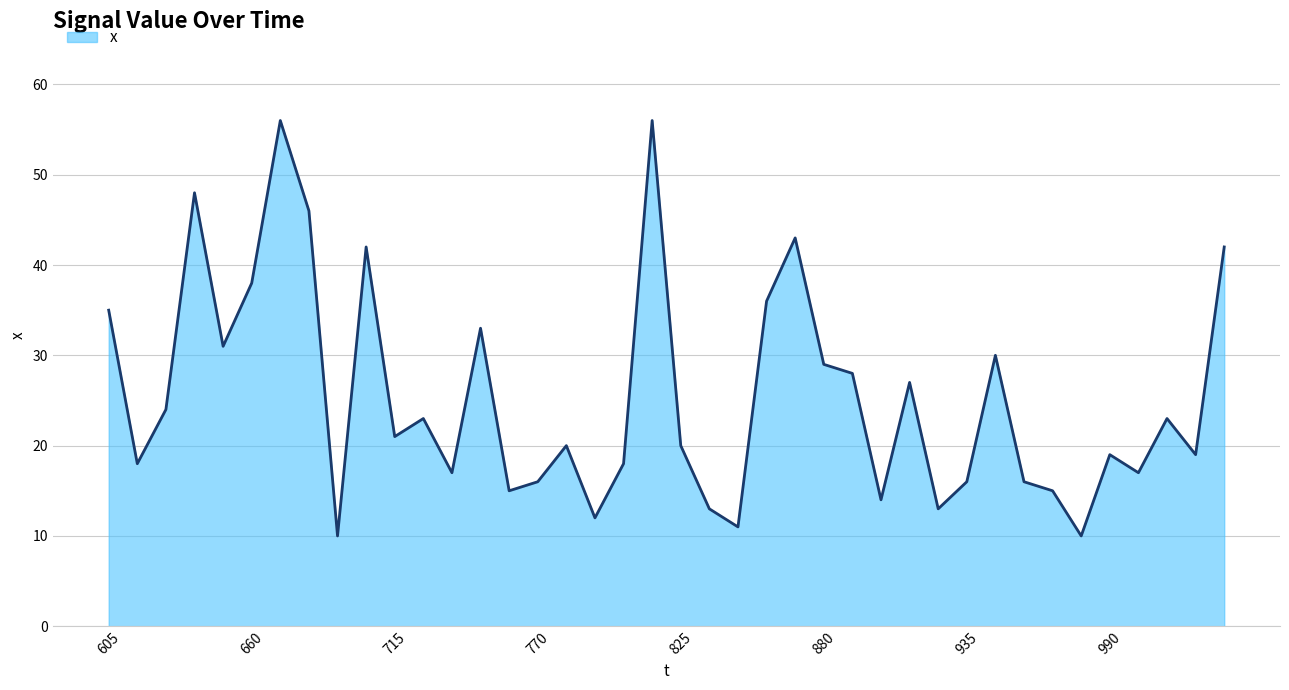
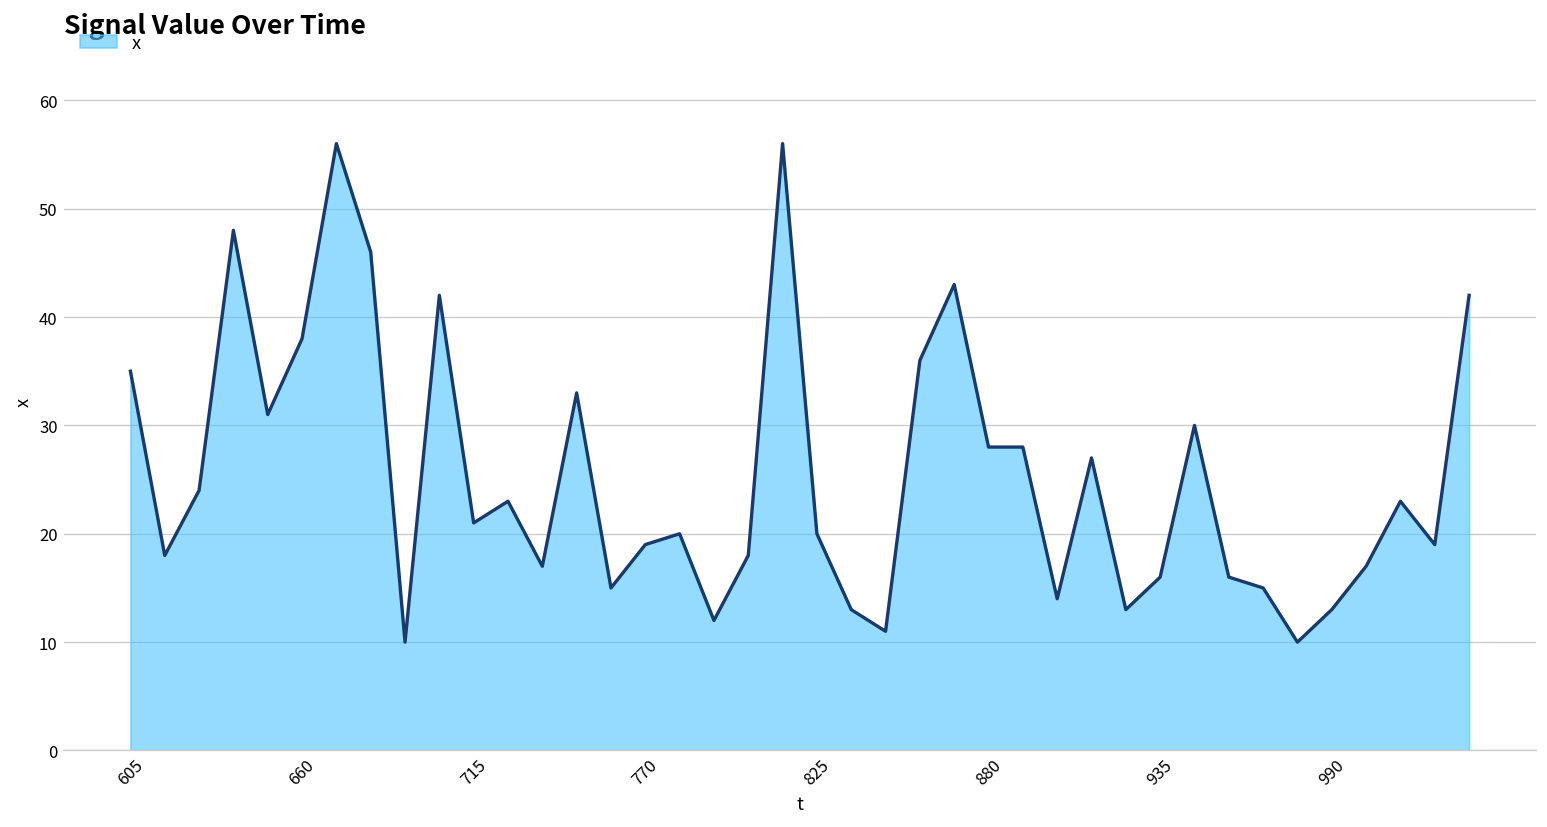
  {
    "605": 35,
    "660": 38,
    "715": 21,
-   "770": 16,
+   "770": 19,
    "825": 20,
-   "880": 29,
+   "880": 28,
    "935": 16,
-   "990": 19
+   "990": 13
  }
